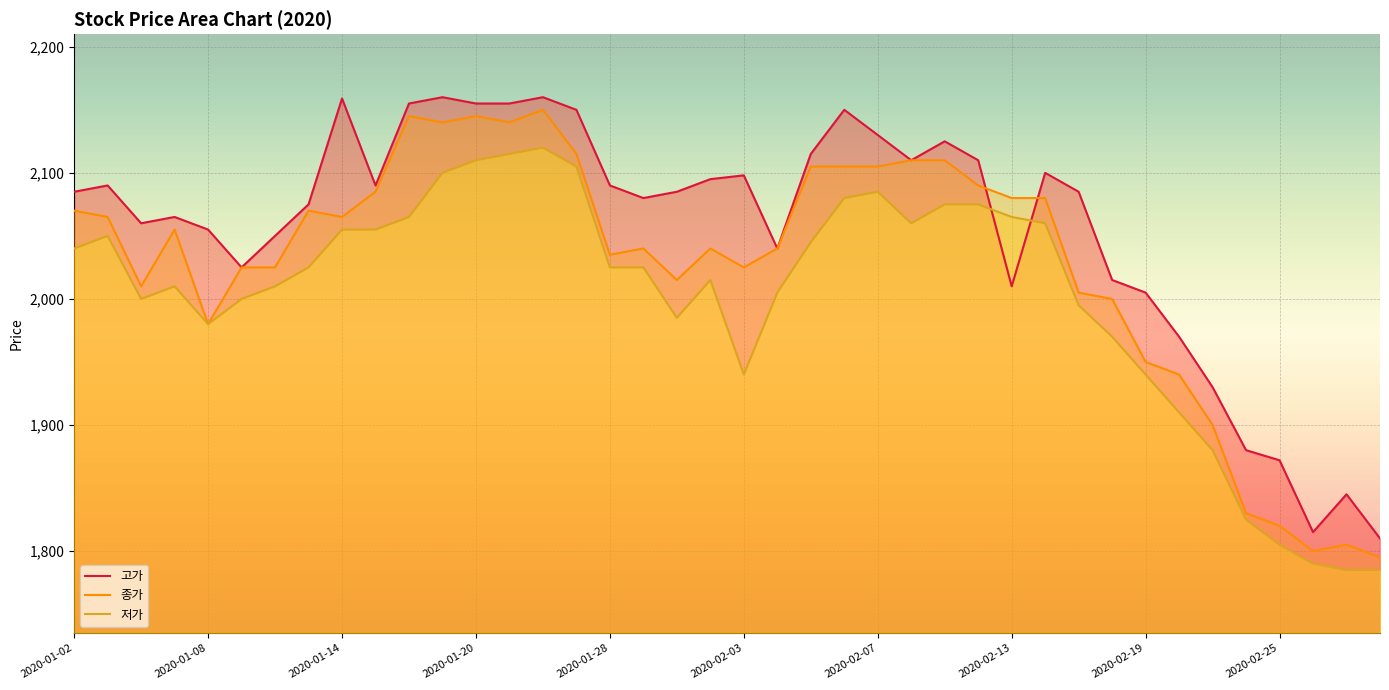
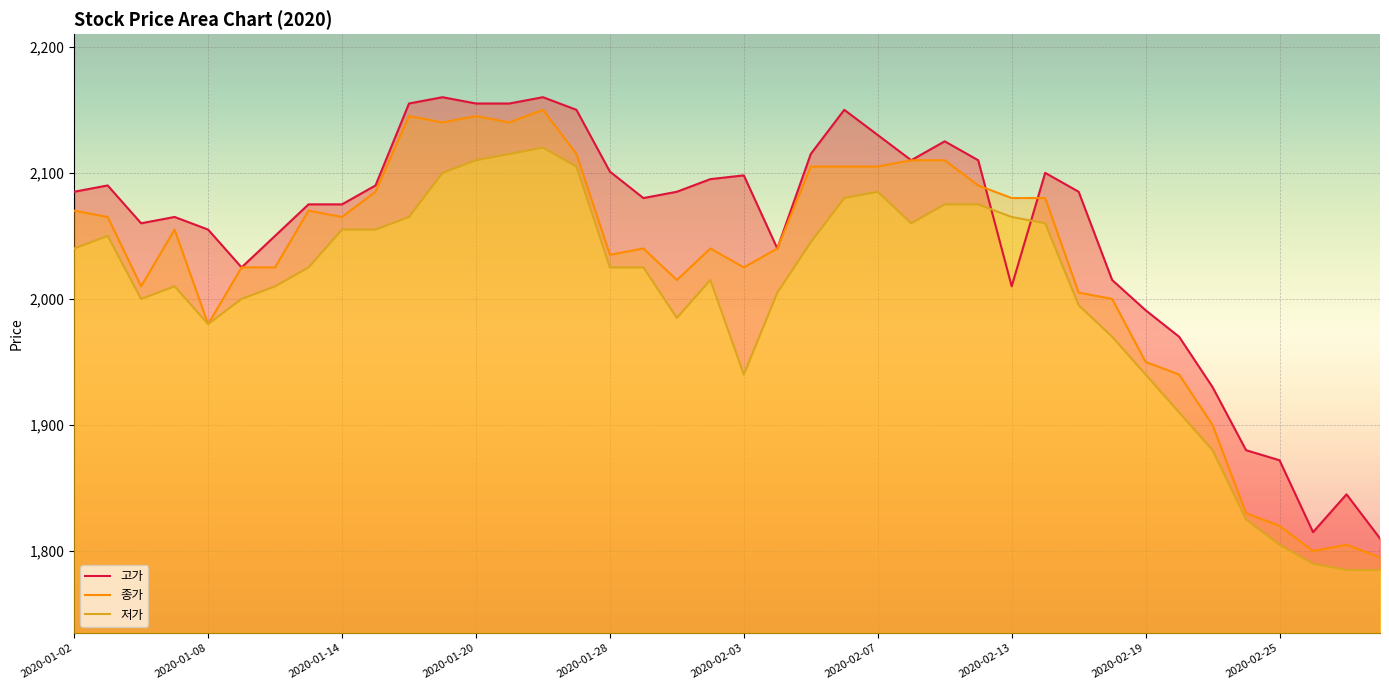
  {
    "고가": {
-     "2020-01-14": "2,159",
-     "2020-01-28": "2,090",
+     "2020-01-14": "2,075",
+     "2020-01-28": "2,101",
      "2020-02-13": "2,010",
-     "2020-02-19": "2,005"
+     "2020-02-19": "1,991"
    }
  }
